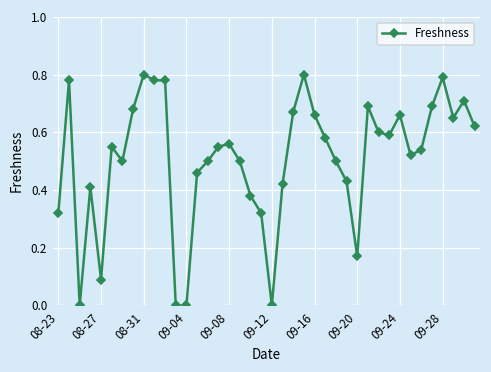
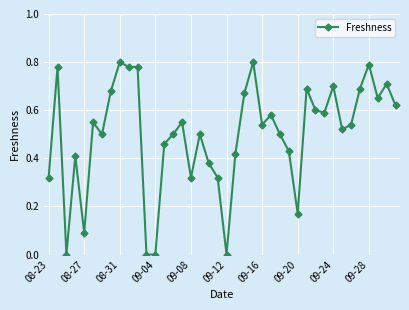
  {
    "08-23": 0.32,
    "08-27": 0.09,
    "08-31": 0.80,
    "09-04": 0.00,
-   "09-08": 0.56,
+   "09-08": 0.32,
    "09-12": 0.00,
-   "09-16": 0.66,
+   "09-16": 0.54,
    "09-20": 0.17,
-   "09-24": 0.66,
+   "09-24": 0.70,
    "09-28": 0.79
  }
